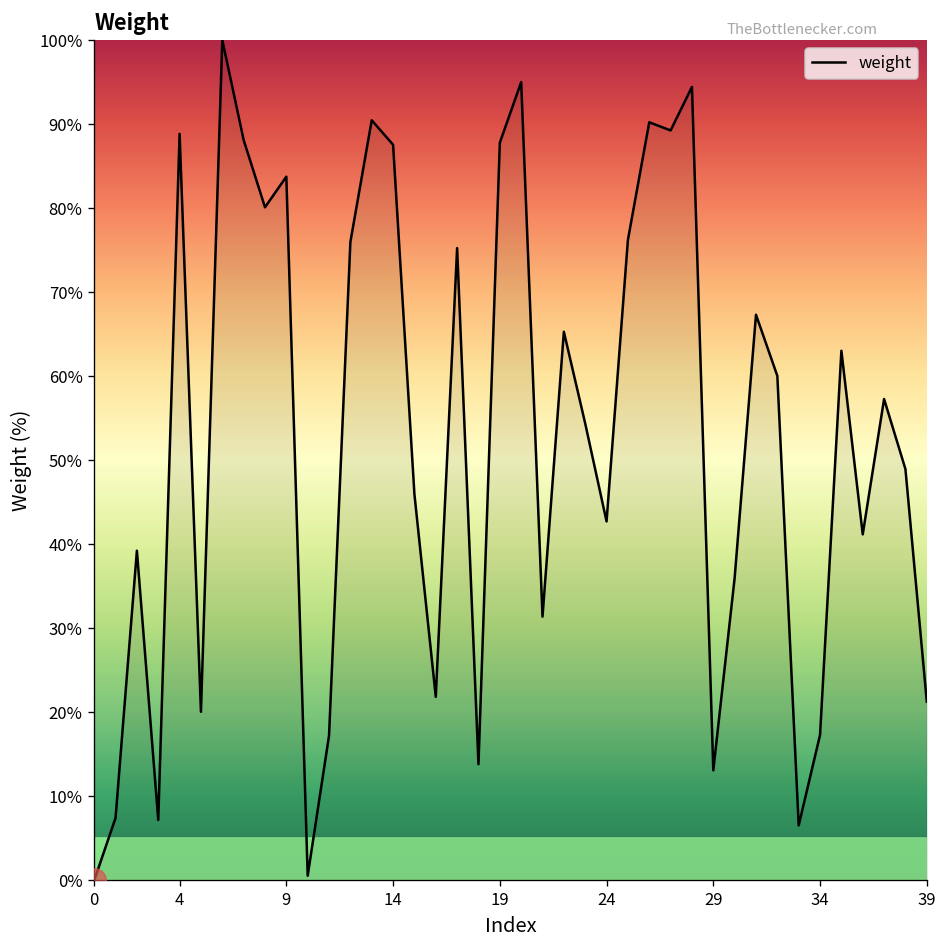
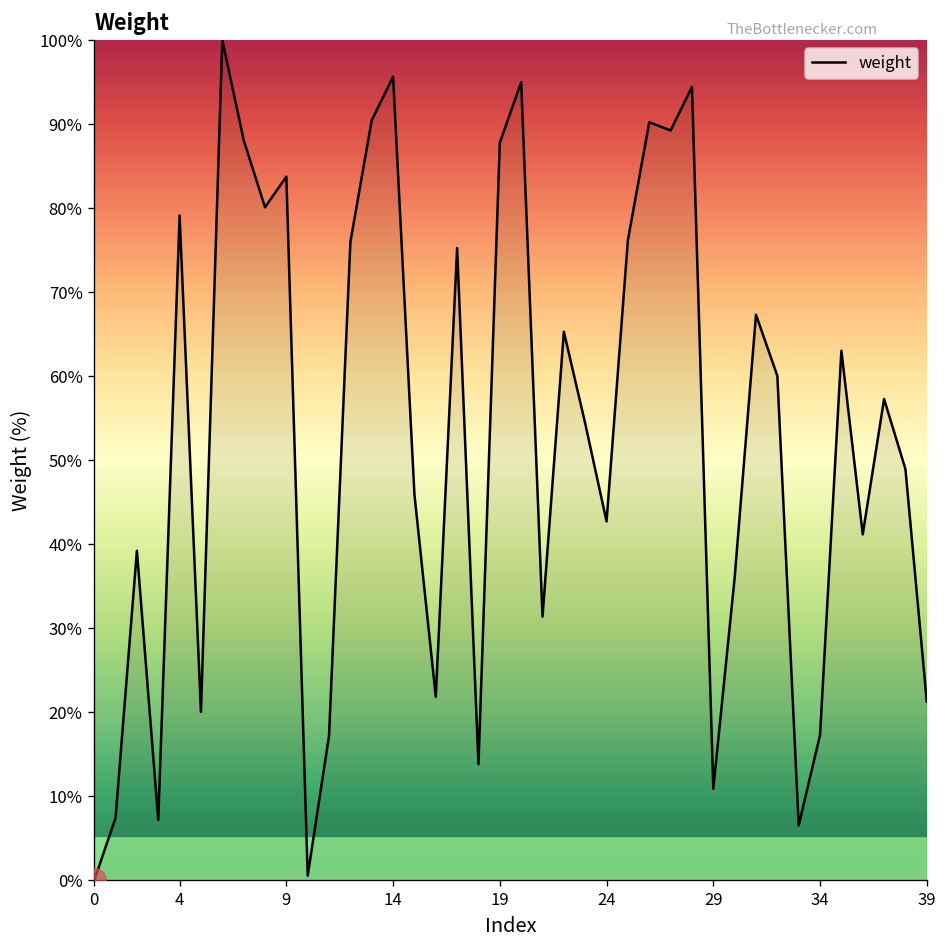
  {
    "weight": {
-     "4": "89%",
+     "4": "79%",
      "9": "84%",
-     "14": "88%",
+     "14": "96%",
      "19": "88%",
      "24": "43%",
-     "29": "13%",
+     "29": "11%",
      "34": "17%",
      "39": "21%"
    }
  }
